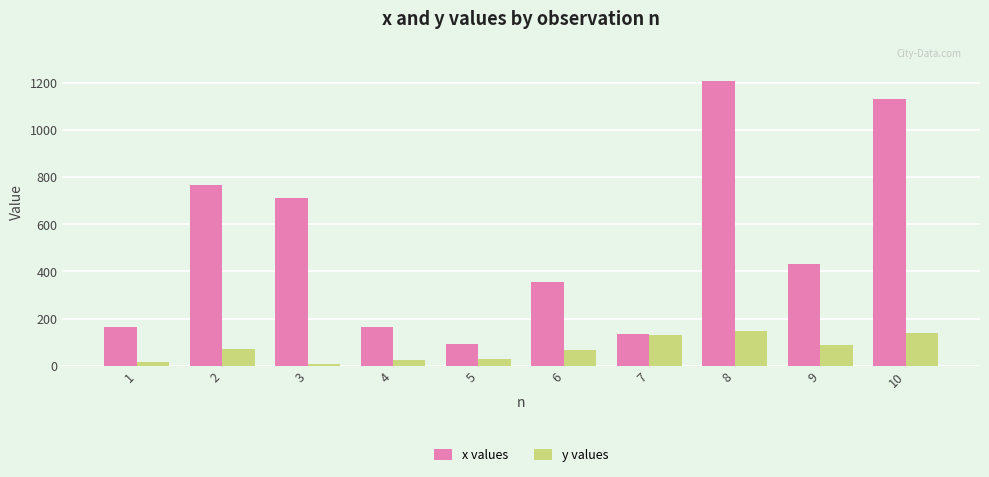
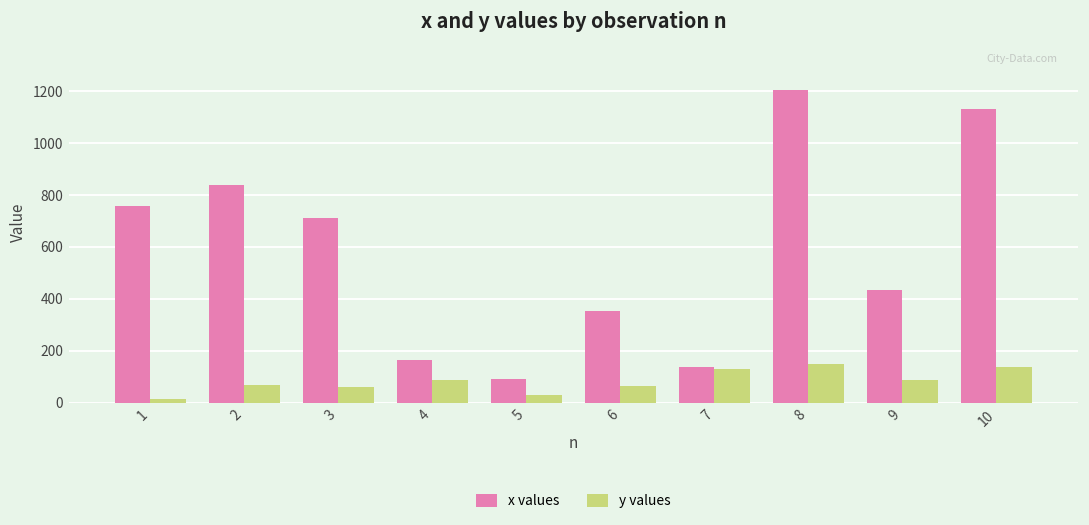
  {
    "x values": {
-     "1": 160,
-     "2": 770,
+     "1": 760,
+     "2": 840,
      "3": 710,
      "4": 170,
      "5": 90,
      "6": 360,
      "7": 140,
      "8": 1210,
      "9": 430,
      "10": 1130
    },
    "y values": {
      "1": 20,
      "2": 70,
-     "3": 10,
-     "4": 20,
+     "3": 60,
+     "4": 90,
      "5": 30,
      "6": 70,
      "7": 130,
      "8": 150,
      "9": 90,
      "10": 140
    }
  }
